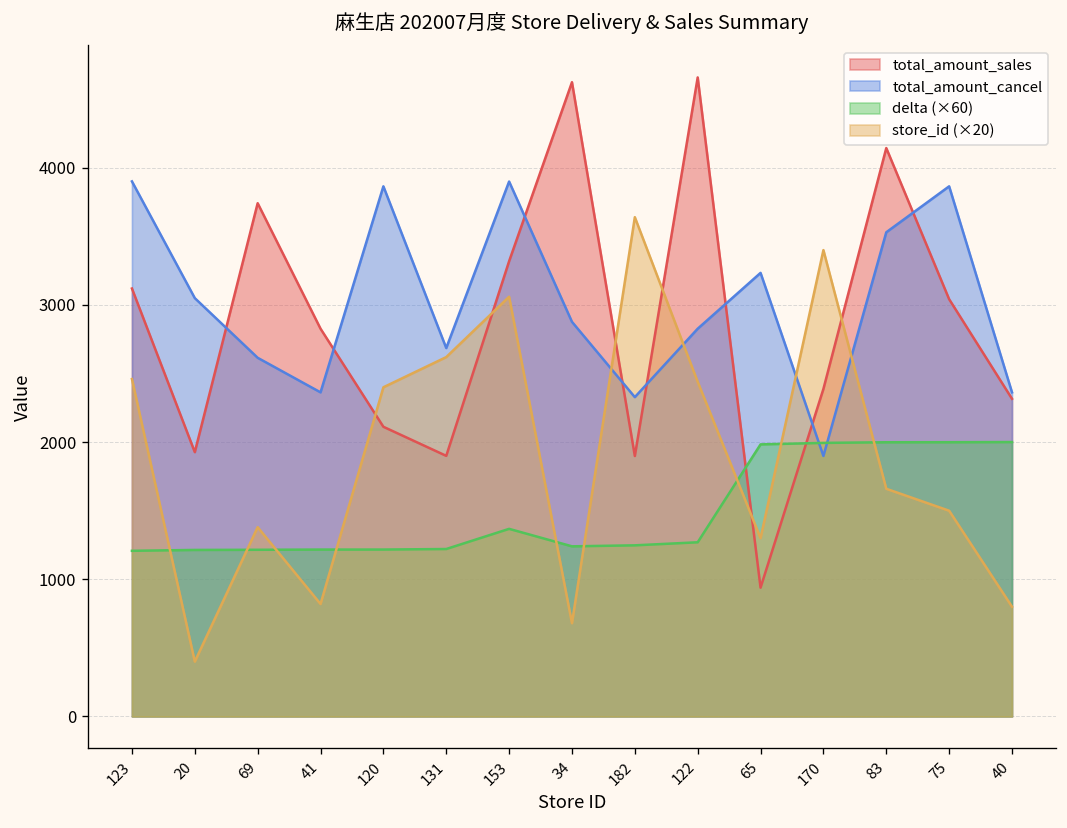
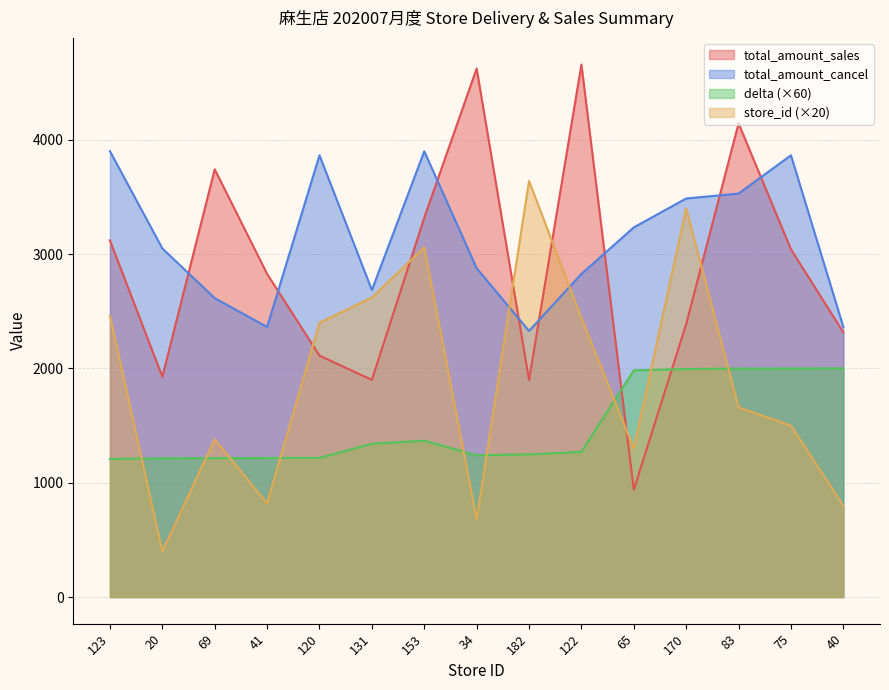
  {
    "total_amount_cancel": {
      "123": 3900,
      "20": 3050,
      "69": 2620,
      "41": 2360,
      "120": 3870,
      "131": 2690,
      "153": 3900,
      "34": 2880,
      "182": 2330,
      "122": 2830,
      "65": 3230,
-     "170": 1900,
+     "170": 3490,
      "83": 3530,
      "75": 3870,
      "40": 2360
    },
    "delta (×60)": {
      "123": 1210,
      "20": 1210,
      "69": 1220,
      "41": 1220,
      "120": 1220,
-     "131": 1220,
+     "131": 1340,
      "153": 1370,
      "34": 1240,
      "182": 1250,
      "122": 1270,
      "65": 1980,
      "170": 1990,
      "83": 2000,
      "75": 2000,
      "40": 2000
    }
  }
